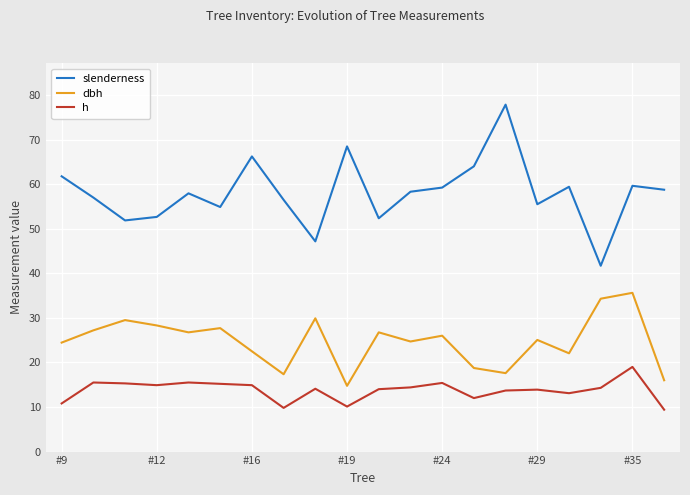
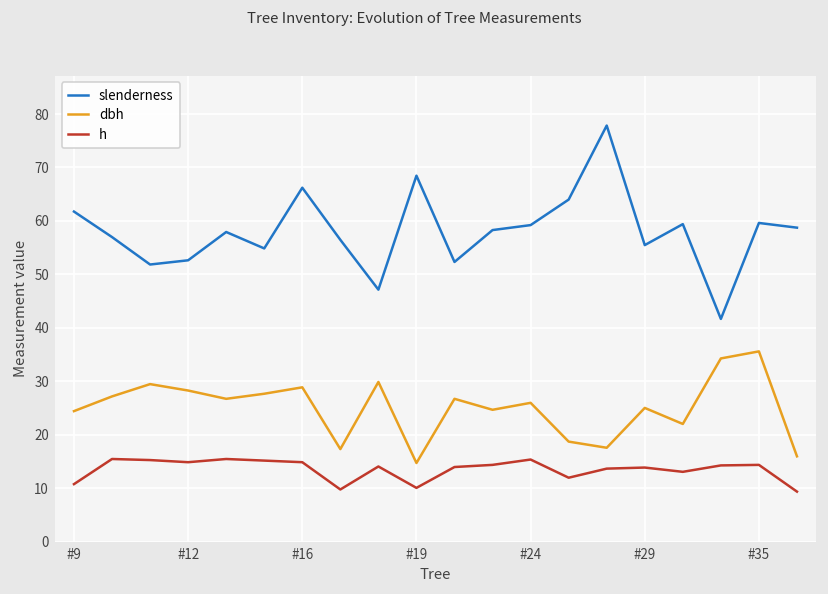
  {
    "slenderness": {
      "#9": 62,
      "#12": 53,
      "#16": 66,
      "#19": 68,
      "#24": 59,
      "#29": 55,
      "#35": 60
    },
    "dbh": {
      "#9": 24,
      "#12": 28,
-     "#16": 23,
+     "#16": 29,
      "#19": 15,
      "#24": 26,
      "#29": 25,
      "#35": 36
    },
    "h": {
      "#9": 11,
      "#12": 15,
      "#16": 15,
      "#19": 10,
      "#24": 15,
      "#29": 14,
-     "#35": 19
+     "#35": 14
    }
  }
